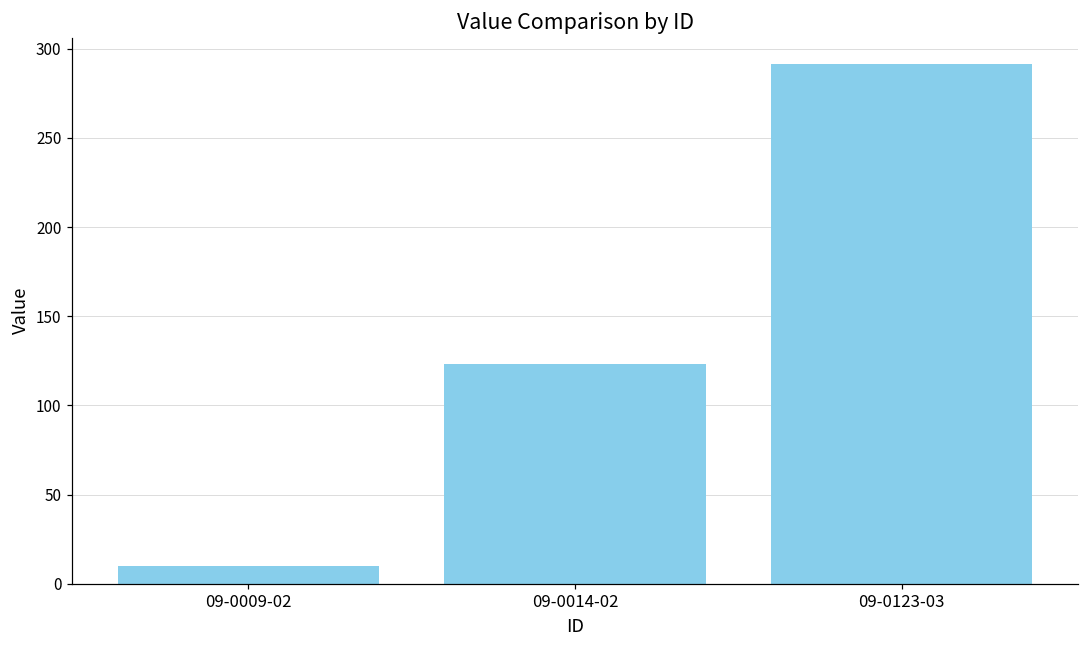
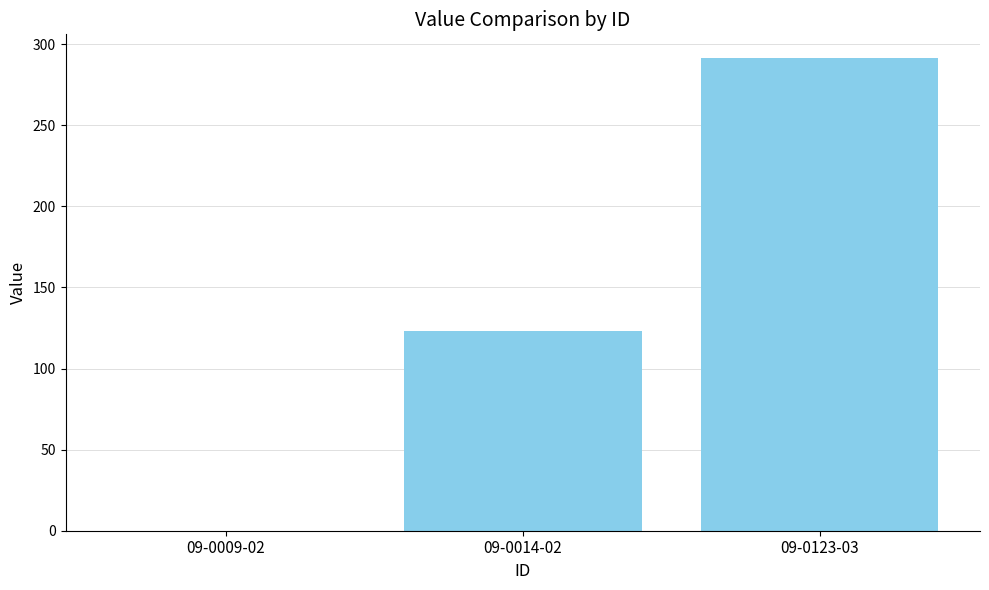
  {
-   "09-0009-02": 10,
+   "09-0009-02": 0,
    "09-0014-02": 123,
    "09-0123-03": 292
  }
